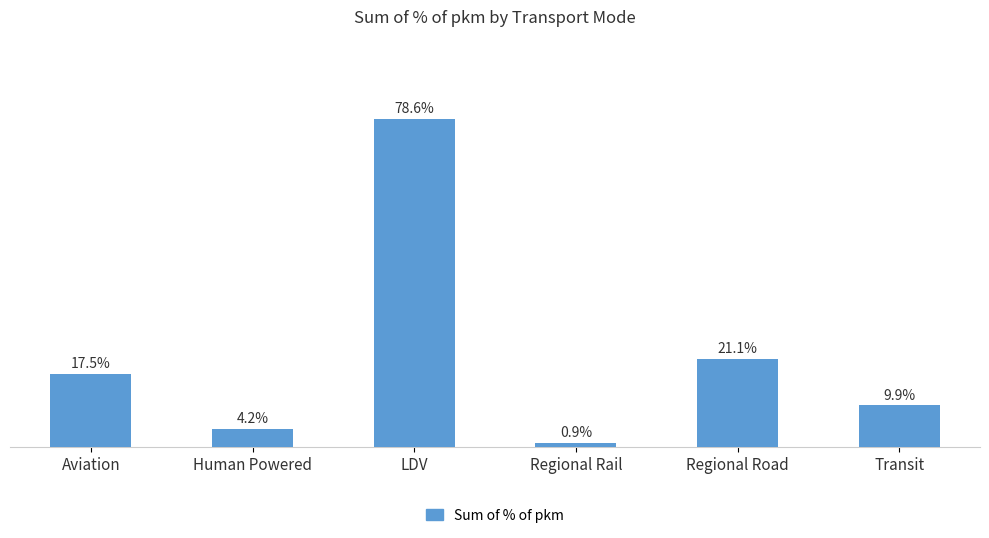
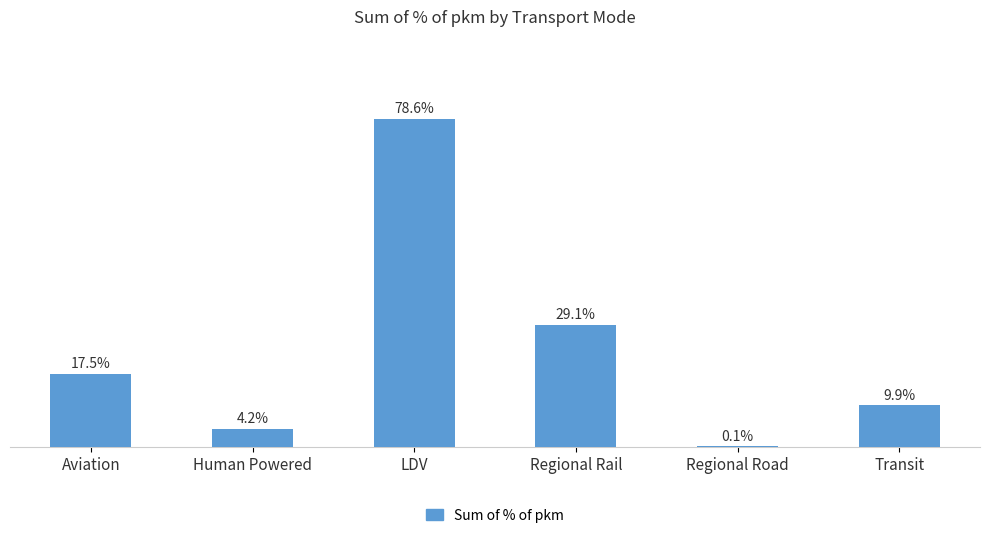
  {
    "Aviation": "17.5%",
    "Human Powered": "4.2%",
    "LDV": "78.6%",
-   "Regional Rail": "0.9%",
-   "Regional Road": "21.1%",
+   "Regional Rail": "29.1%",
+   "Regional Road": "0.1%",
    "Transit": "9.9%"
  }
